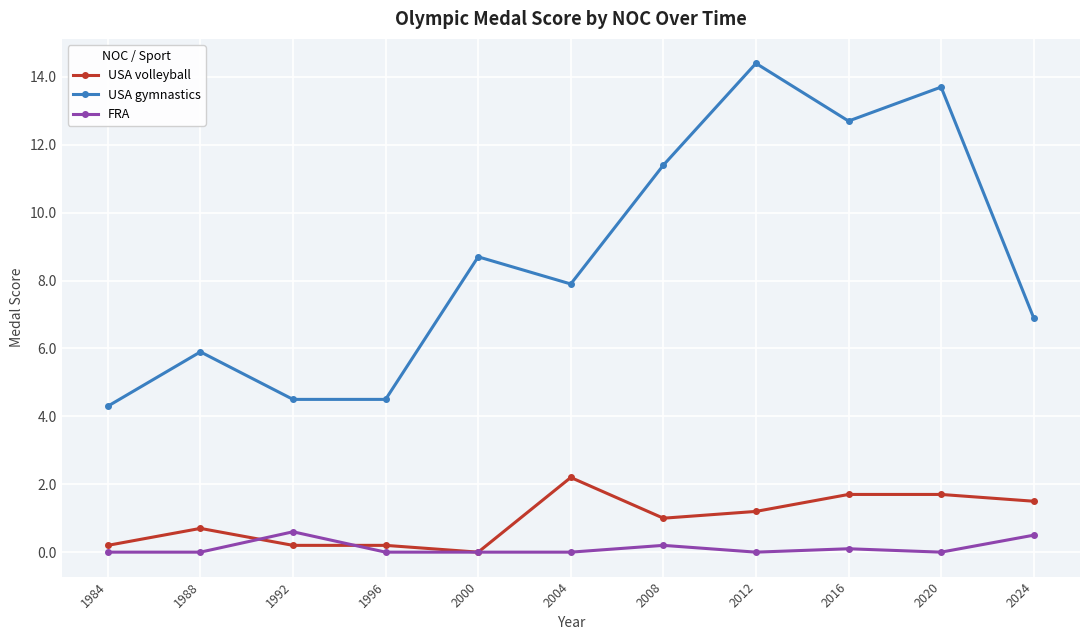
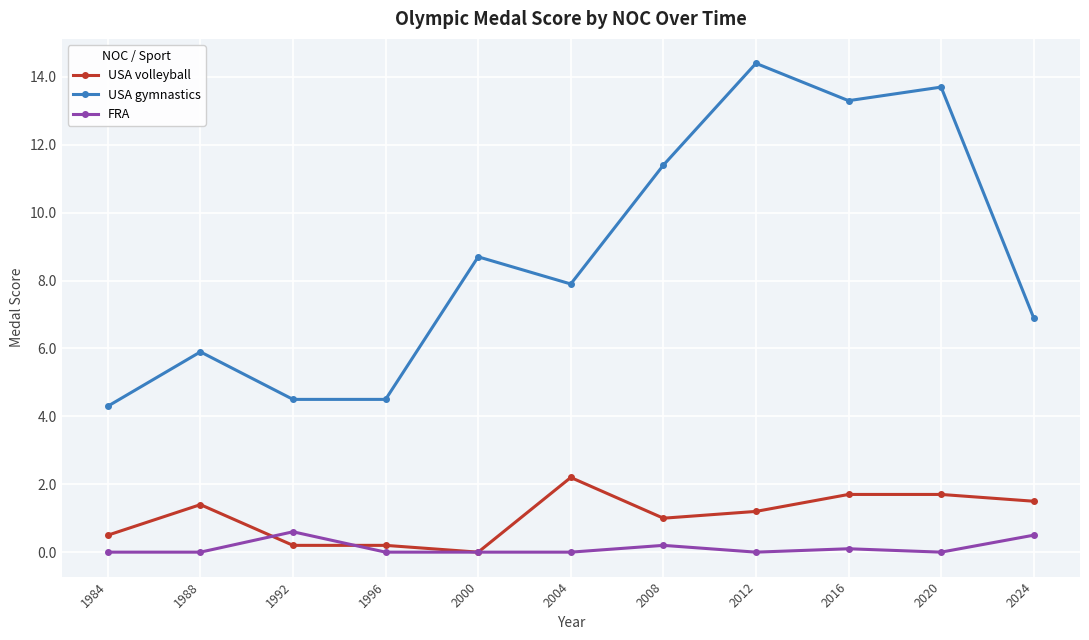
  {
    "USA volleyball": {
-     "1984": 0.2,
-     "1988": 0.7,
+     "1984": 0.5,
+     "1988": 1.4,
      "1992": 0.2,
      "1996": 0.2,
      "2004": 2.2,
      "2008": 1.0,
      "2012": 1.2,
      "2016": 1.7,
      "2020": 1.7,
      "2024": 1.5
    },
    "USA gymnastics": {
      "1984": 4.3,
      "1988": 5.9,
      "1992": 4.5,
      "1996": 4.5,
      "2000": 8.7,
      "2004": 7.9,
      "2008": 11.4,
      "2012": 14.4,
-     "2016": 12.7,
+     "2016": 13.3,
      "2020": 13.7,
      "2024": 6.9
    },
    "FRA": {
      "1984": 0.0,
      "1988": 0.0,
      "1992": 0.6,
      "1996": 0.0,
      "2004": 0.0,
      "2008": 0.2,
      "2012": 0.0,
      "2016": 0.1,
      "2020": 0.0,
      "2024": 0.5
    }
  }
